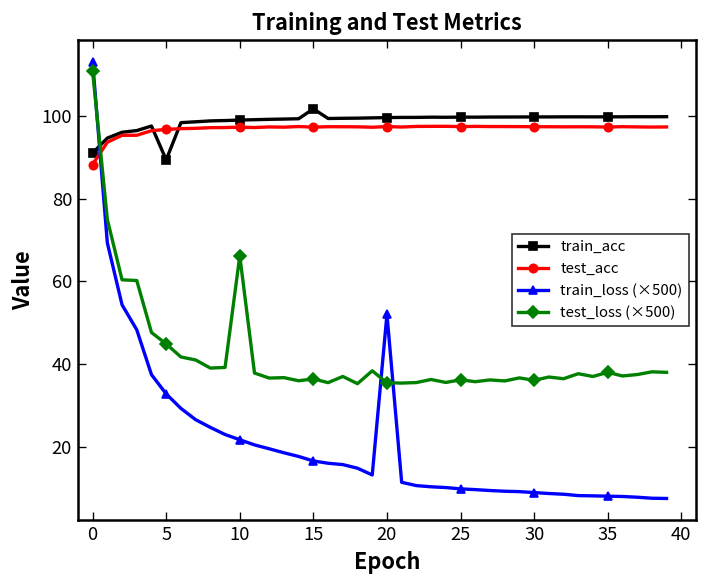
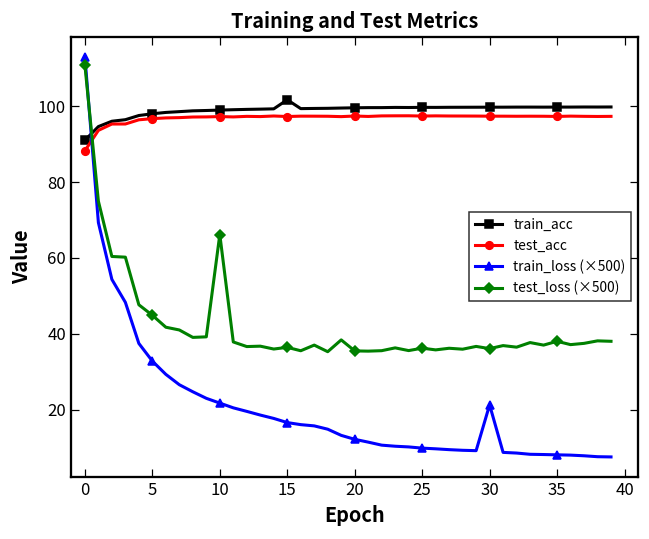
  {
    "train_acc": {
      "0": 91,
-     "5": 89,
+     "5": 98,
      "10": 99,
      "15": 102,
      "20": 100,
      "25": 100,
      "30": 100,
      "35": 100
    },
    "test_acc": {
      "0": 88,
      "5": 97,
      "10": 97,
      "15": 97,
      "20": 97,
      "25": 97,
      "30": 97,
      "35": 97
    },
    "train_loss (×500)": {
      "0": 113,
      "5": 33,
      "10": 22,
      "15": 17,
-     "20": 52,
+     "20": 12,
      "25": 10,
-     "30": 9,
+     "30": 21,
      "35": 8
    },
    "test_loss (×500)": {
      "0": 111,
      "5": 45,
      "10": 66,
      "15": 36,
      "20": 36,
      "25": 36,
      "30": 36,
      "35": 38
    }
  }
